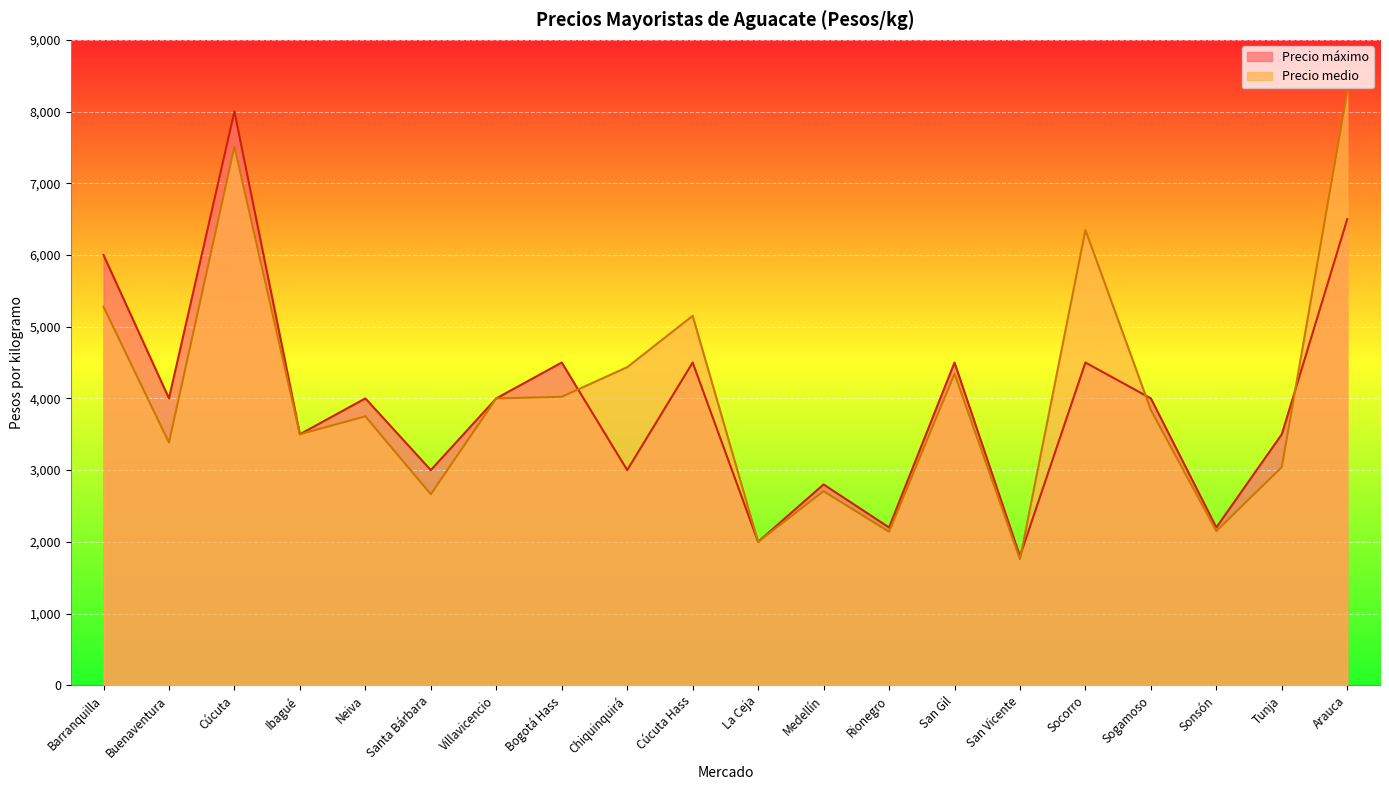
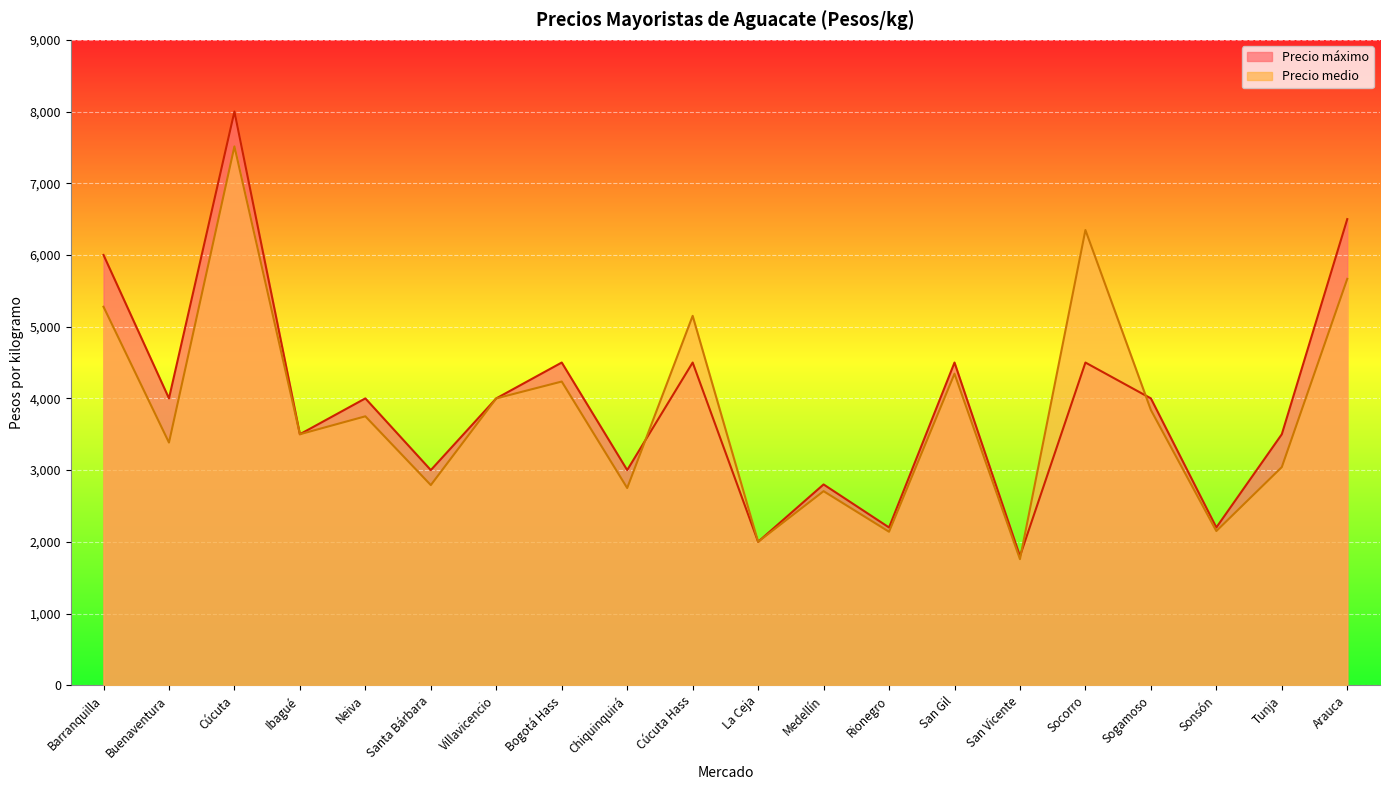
  {
    "Precio medio": {
      "Barranquilla": "5,300",
      "Buenaventura": "3,400",
      "Cúcuta": "7,500",
      "Neiva": "3,800",
-     "Santa Bárbara": "2,700",
-     "Bogotá Hass": "4,000",
-     "Chiquinquirá": "4,400",
+     "Santa Bárbara": "2,800",
+     "Bogotá Hass": "4,200",
+     "Chiquinquirá": "2,800",
      "Cúcuta Hass": "5,200",
      "Medellín": "2,700",
      "Rionegro": "2,100",
      "San Gil": "4,300",
      "San Vicente": "1,800",
      "Socorro": "6,300",
      "Sogamoso": "3,800",
      "Sonsón": "2,200",
      "Tunja": "3,000",
-     "Arauca": "8,300"
+     "Arauca": "5,700"
    }
  }
